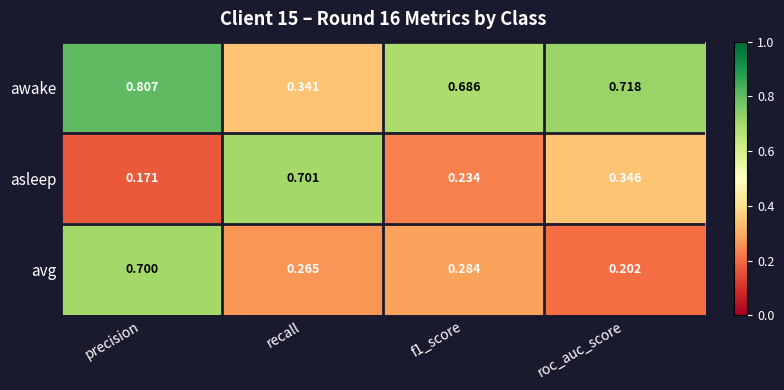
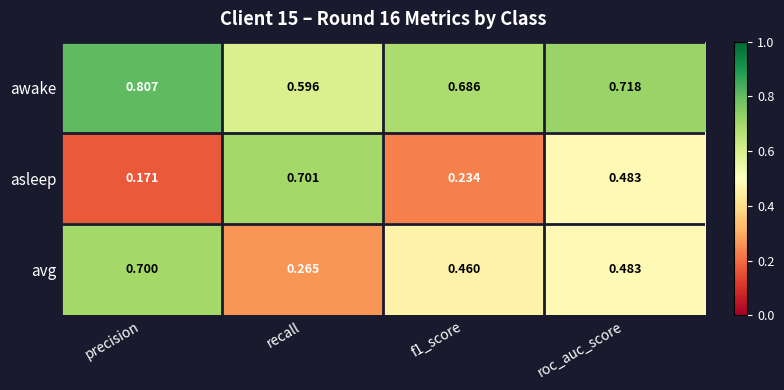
  {
    "awake": {
      "precision": 0.807,
-     "recall": 0.341,
+     "recall": 0.596,
      "f1_score": 0.686,
      "roc_auc_score": 0.718
    },
    "asleep": {
      "precision": 0.171,
      "recall": 0.701,
      "f1_score": 0.234,
-     "roc_auc_score": 0.346
+     "roc_auc_score": 0.483
    },
    "avg": {
      "precision": 0.700,
      "recall": 0.265,
-     "f1_score": 0.284,
-     "roc_auc_score": 0.202
+     "f1_score": 0.460,
+     "roc_auc_score": 0.483
    }
  }
